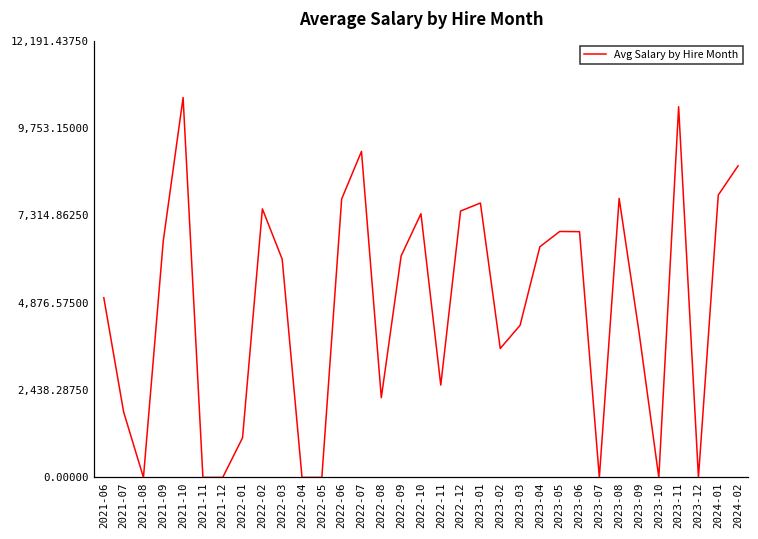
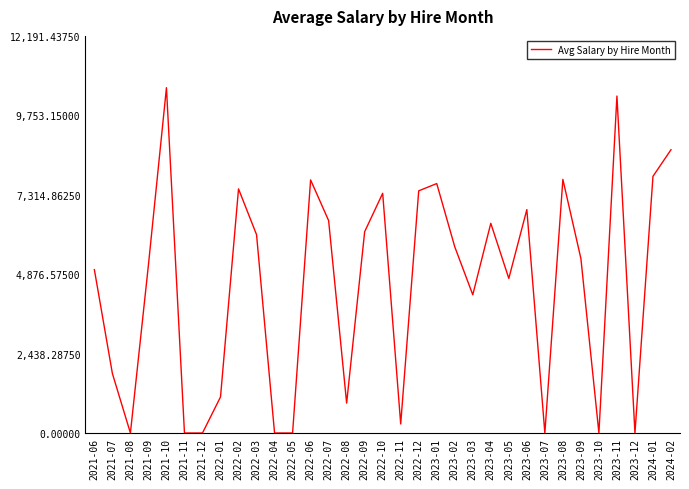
  {
    "2021-06": "5,000",
    "2021-07": "1,800",
    "2021-08": "0",
-   "2021-09": "6,600",
+   "2021-09": "5,200",
    "2021-10": "10,600",
    "2021-11": "0",
    "2021-12": "0",
    "2022-01": "1,100",
    "2022-02": "7,500",
    "2022-03": "6,100",
    "2022-04": "0",
    "2022-05": "0",
    "2022-06": "7,800",
-   "2022-07": "9,100",
-   "2022-08": "2,200",
+   "2022-07": "6,500",
+   "2022-08": "900",
    "2022-09": "6,200",
    "2022-10": "7,400",
-   "2022-11": "2,600",
+   "2022-11": "300",
    "2022-12": "7,400",
    "2023-01": "7,700",
-   "2023-02": "3,600",
+   "2023-02": "5,700",
    "2023-03": "4,200",
    "2023-04": "6,400",
-   "2023-05": "6,900",
+   "2023-05": "4,700",
    "2023-06": "6,900",
    "2023-07": "0",
    "2023-08": "7,800",
-   "2023-09": "4,100",
+   "2023-09": "5,400",
    "2023-10": "0",
    "2023-11": "10,300",
    "2023-12": "0",
    "2024-01": "7,900",
    "2024-02": "8,700"
  }
